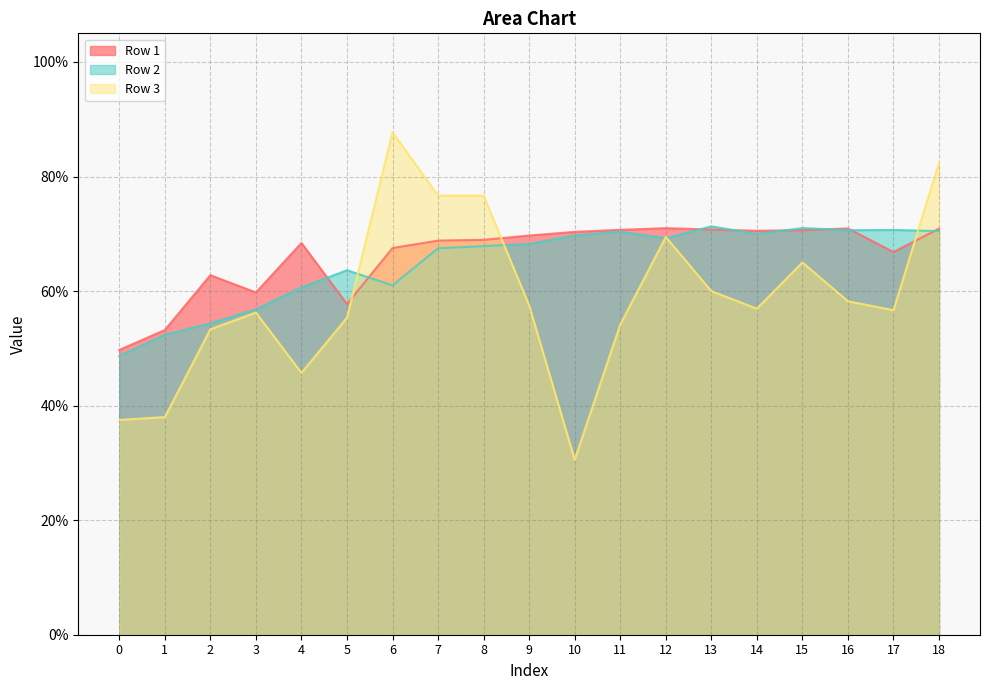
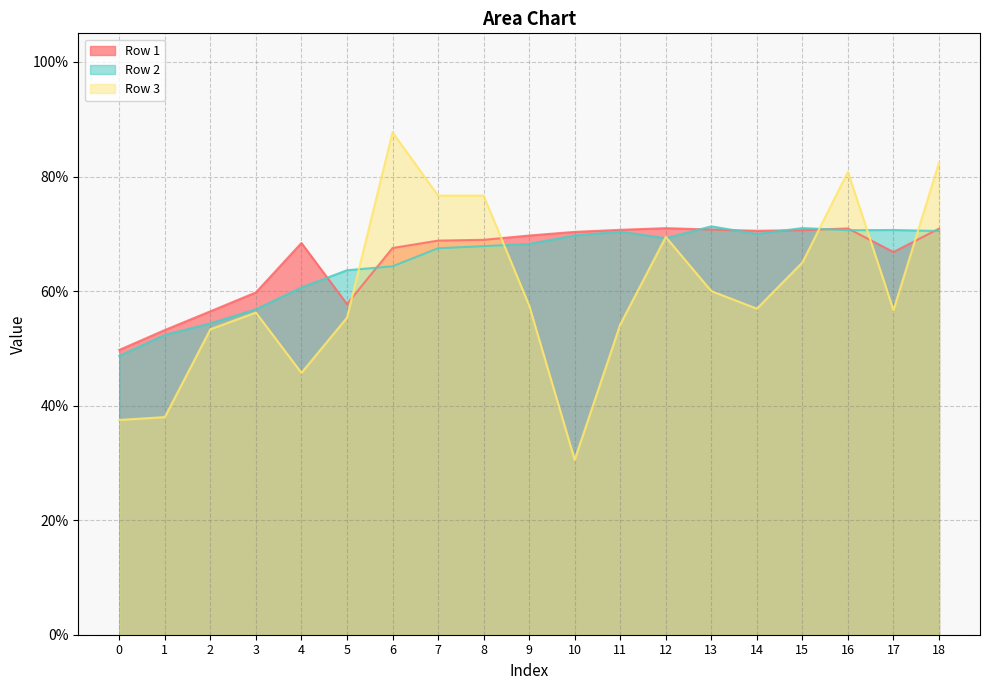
  {
    "Row 1": {
      "0": "50%",
      "1": "53%",
-     "2": "63%",
+     "2": "56%",
      "3": "60%",
      "4": "68%",
      "5": "58%",
      "6": "68%",
      "7": "69%",
      "8": "69%",
      "9": "70%",
      "10": "70%",
      "12": "71%",
      "13": "71%",
      "14": "71%",
      "17": "67%"
    },
    "Row 2": {
      "0": "49%",
      "1": "52%",
      "2": "54%",
      "3": "57%",
      "4": "61%",
      "5": "64%",
-     "6": "61%",
+     "6": "64%",
      "7": "67%",
      "8": "68%",
      "9": "68%",
      "10": "70%",
      "13": "71%",
      "14": "70%",
      "17": "71%"
    },
    "Row 3": {
      "0": "38%",
      "1": "38%",
      "2": "53%",
      "3": "56%",
      "4": "46%",
      "5": "55%",
      "6": "88%",
      "7": "77%",
      "8": "77%",
      "9": "58%",
      "10": "31%",
      "11": "54%",
      "13": "60%",
      "14": "57%",
      "15": "65%",
-     "16": "58%",
+     "16": "81%",
      "17": "57%",
      "18": "82%"
    }
  }
